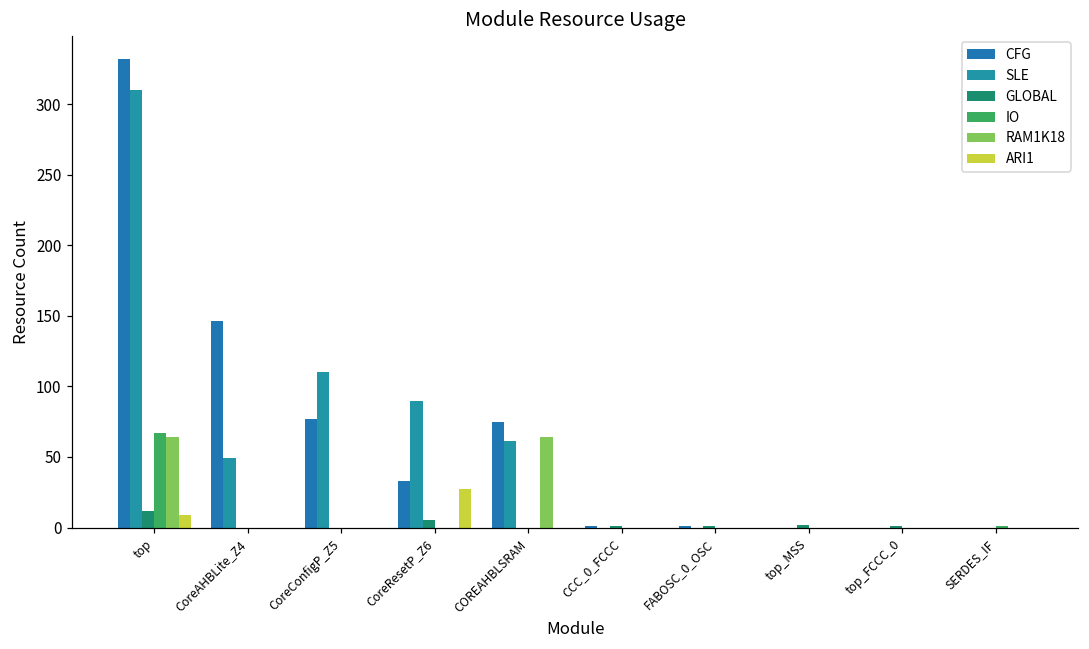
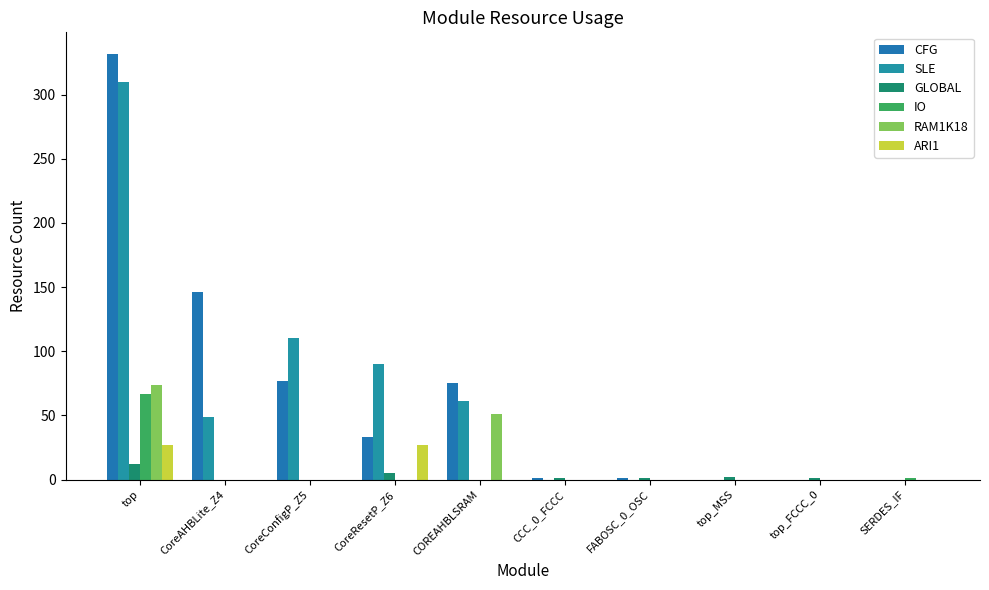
  {
    "RAM1K18": {
-     "top": 64,
+     "top": 74,
      "CoreAHBLite_Z4": 0,
      "CoreConfigP_Z5": 0,
      "CoreResetP_Z6": 0,
-     "COREAHBLSRAM": 64,
+     "COREAHBLSRAM": 51,
      "CCC_0_FCCC": 0,
      "FABOSC_0_OSC": 0,
      "top_MSS": 0,
      "top_FCCC_0": 0,
      "SERDES_IF": 0
    },
    "ARI1": {
-     "top": 9,
+     "top": 27,
      "CoreAHBLite_Z4": 0,
      "CoreConfigP_Z5": 0,
      "CoreResetP_Z6": 27,
      "COREAHBLSRAM": 0,
      "CCC_0_FCCC": 0,
      "FABOSC_0_OSC": 0,
      "top_MSS": 0,
      "top_FCCC_0": 0,
      "SERDES_IF": 0
    }
  }
